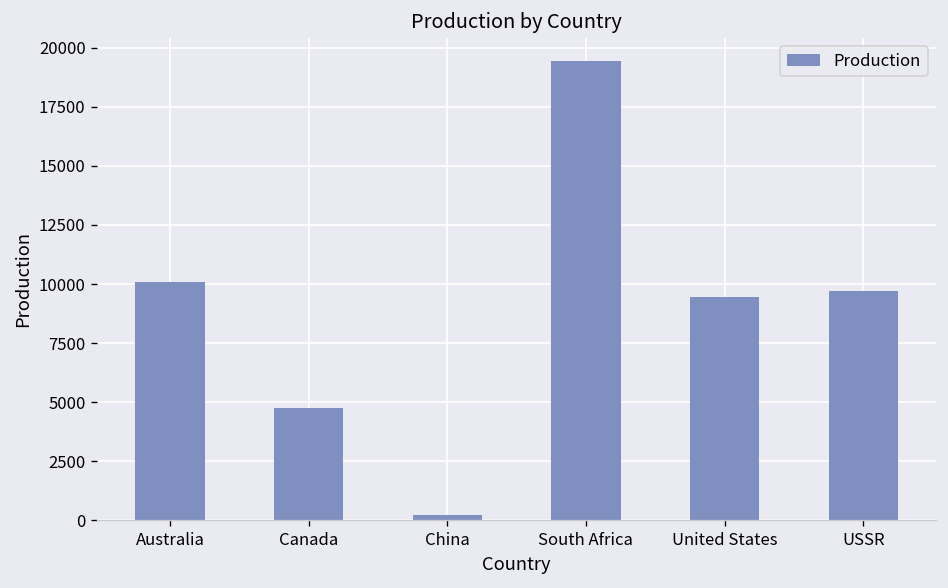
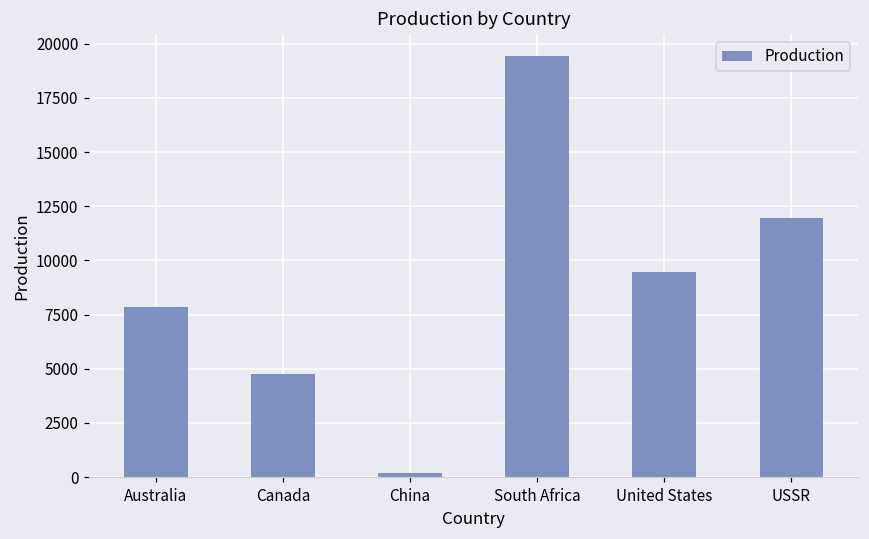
  {
-   "Australia": 10100,
+   "Australia": 7800,
    "Canada": 4700,
    "China": 200,
    "South Africa": 19500,
    "United States": 9500,
-   "USSR": 9700
+   "USSR": 12000
  }
